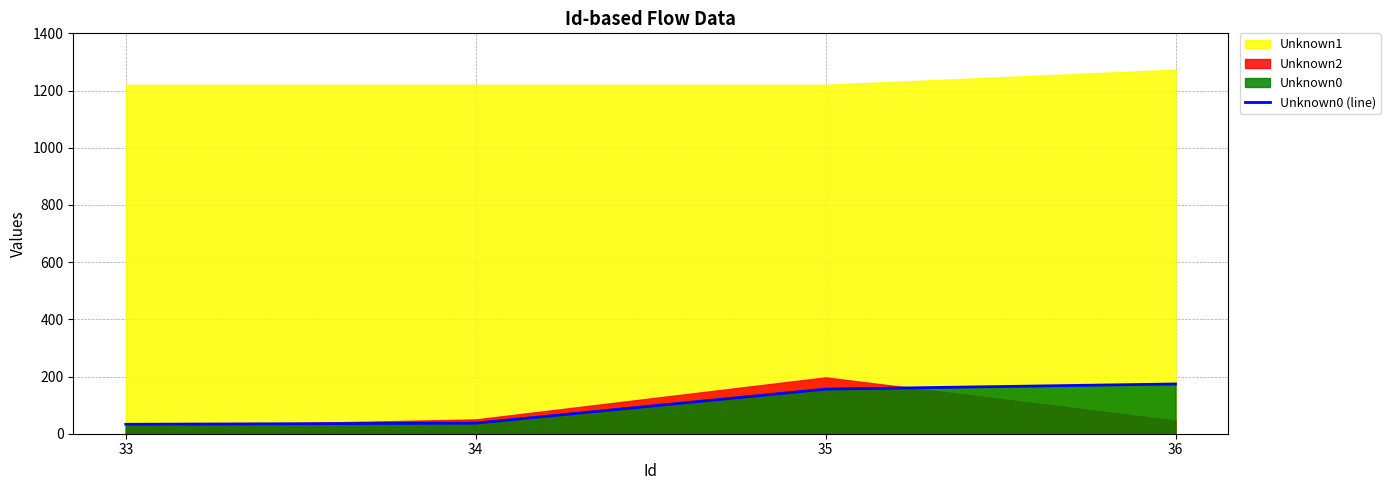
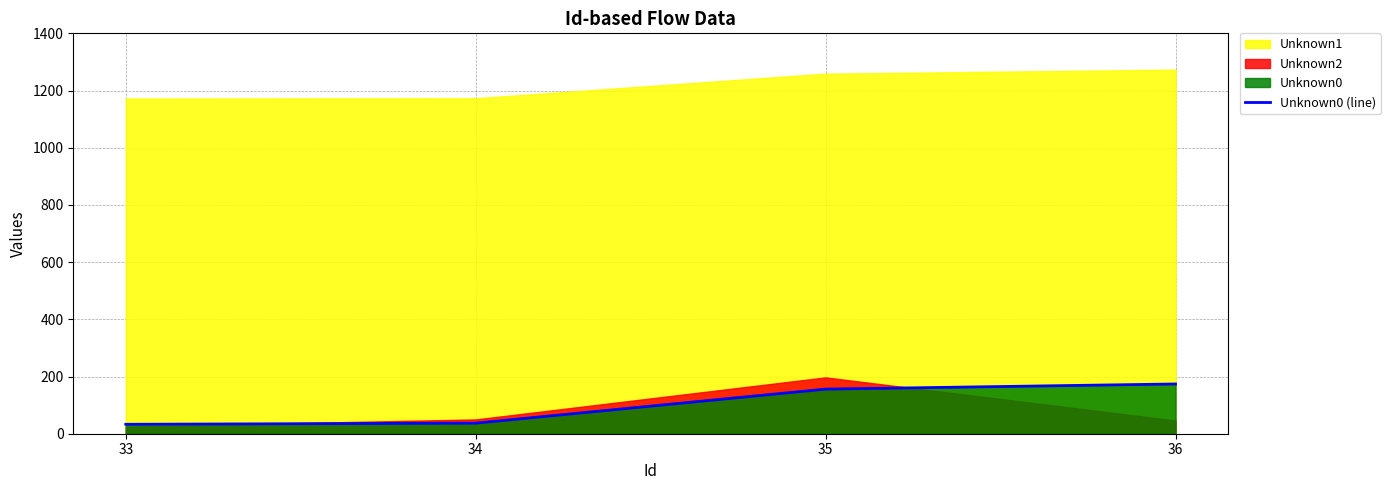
  {
    "Unknown1": {
-     "33": 1220,
-     "34": 1220,
-     "35": 1220,
+     "33": 1170,
+     "34": 1170,
+     "35": 1260,
      "36": 1270
    },
    "Unknown2": {
      "34": 50,
      "35": 200,
      "36": 50
    },
    "Unknown0": {
      "34": 40,
      "35": 160,
      "36": 170
    }
  }
